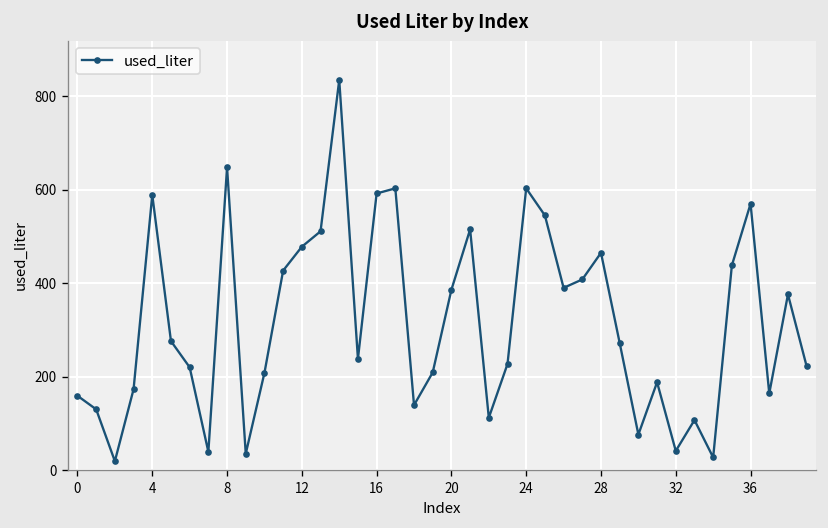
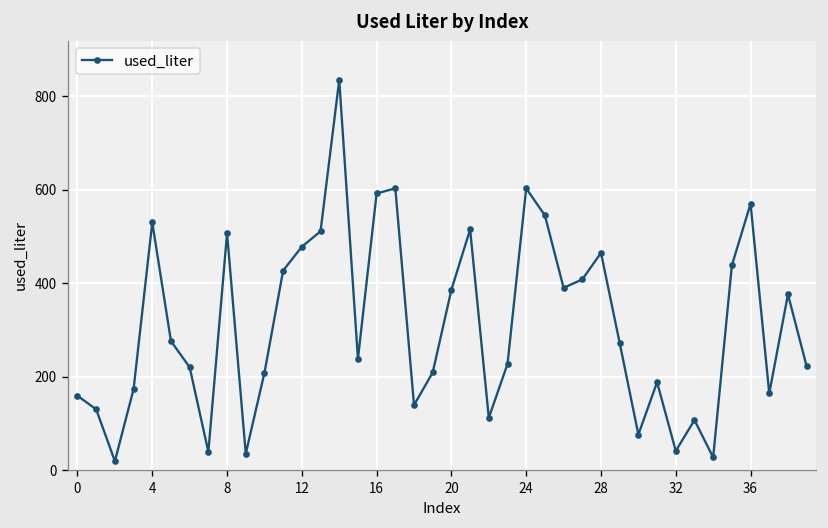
  {
    "0": 160,
-   "4": 590,
-   "8": 650,
+   "4": 530,
+   "8": 510,
    "12": 480,
    "16": 590,
    "20": 390,
    "24": 600,
    "28": 470,
    "32": 40,
    "36": 570
  }
